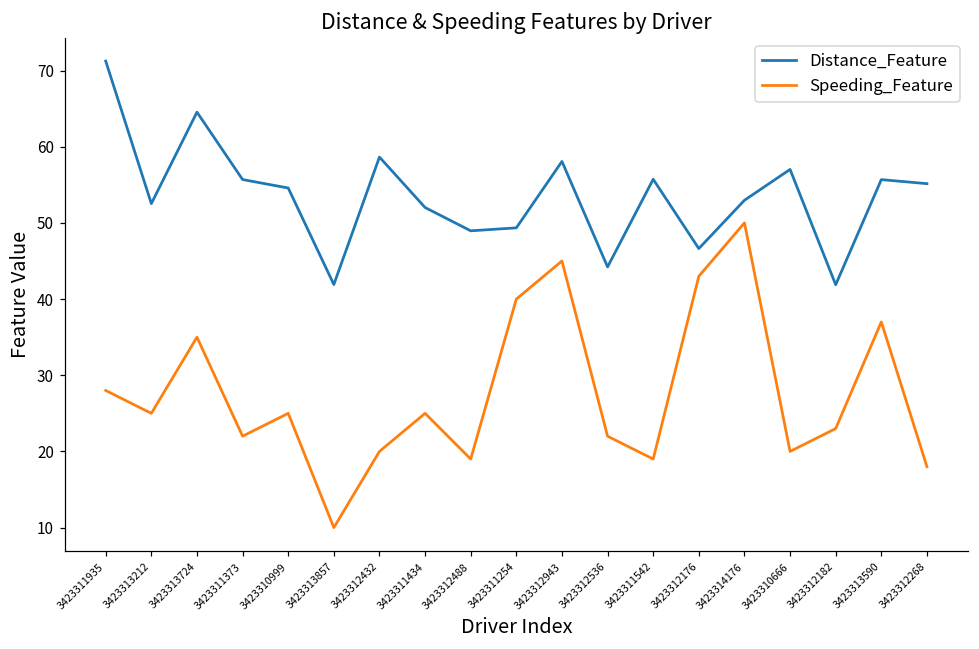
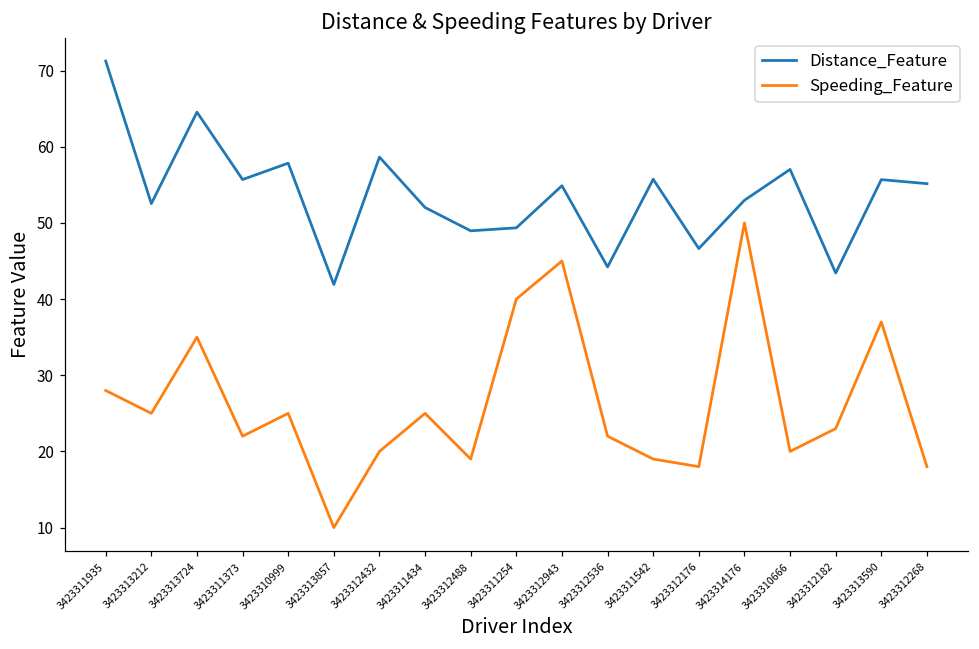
  {
    "Distance_Feature": {
      "3423311935": 71,
      "3423313212": 53,
      "3423313724": 65,
      "3423311373": 56,
-     "3423310999": 55,
+     "3423310999": 58,
      "3423313857": 42,
      "3423312432": 59,
      "3423311434": 52,
      "3423312488": 49,
      "3423311254": 49,
-     "3423312943": 58,
+     "3423312943": 55,
      "3423312536": 44,
      "3423311542": 56,
      "3423312176": 47,
      "3423314176": 53,
      "3423310666": 57,
-     "3423312182": 42,
+     "3423312182": 43,
      "3423313590": 56,
      "3423312268": 55
    },
    "Speeding_Feature": {
      "3423311935": 28,
      "3423313212": 25,
      "3423313724": 35,
      "3423311373": 22,
      "3423310999": 25,
      "3423313857": 10,
      "3423312432": 20,
      "3423311434": 25,
      "3423312488": 19,
      "3423311254": 40,
      "3423312943": 45,
      "3423312536": 22,
      "3423311542": 19,
-     "3423312176": 43,
+     "3423312176": 18,
      "3423314176": 50,
      "3423310666": 20,
      "3423312182": 23,
      "3423313590": 37,
      "3423312268": 18
    }
  }
